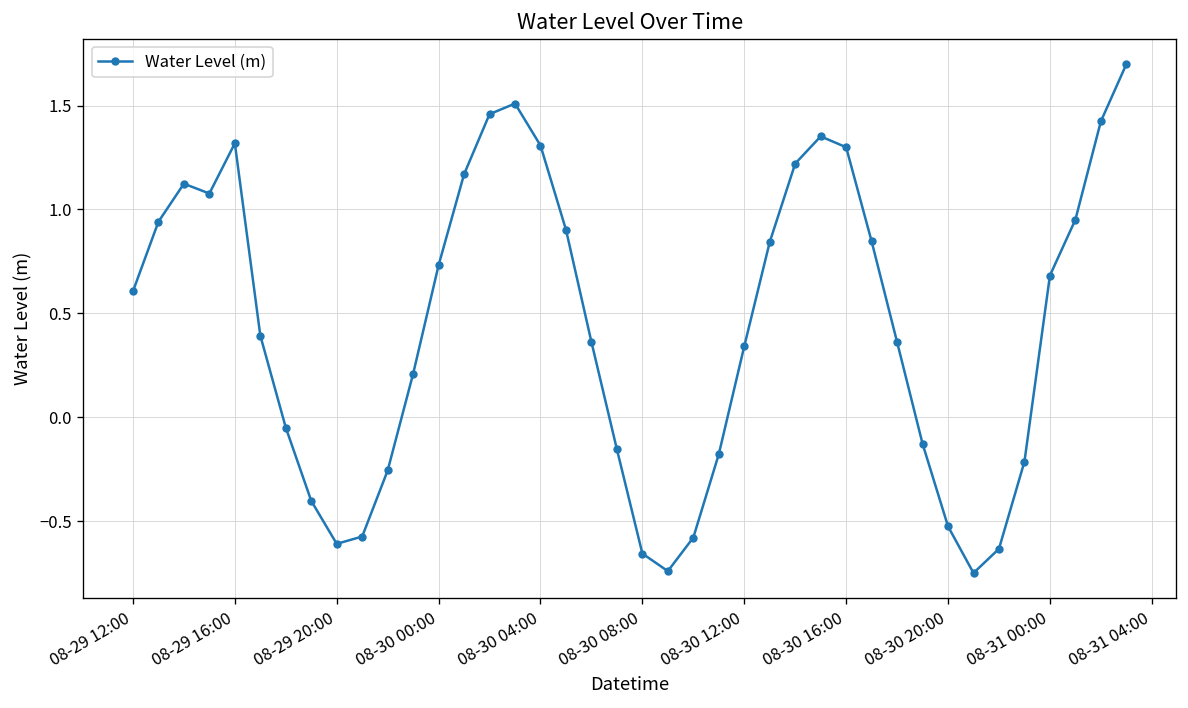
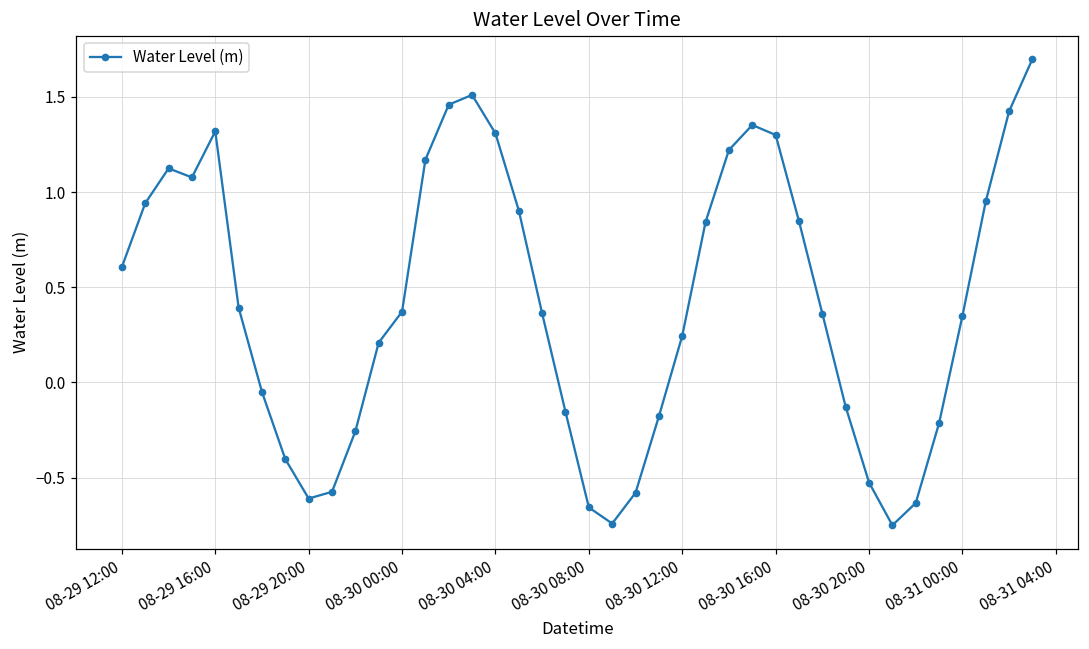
  {
    "08-29 12:00": 0.61,
    "08-29 16:00": 1.32,
    "08-29 20:00": -0.61,
-   "08-30 00:00": 0.73,
+   "08-30 00:00": 0.37,
    "08-30 04:00": 1.31,
    "08-30 08:00": -0.66,
-   "08-30 12:00": 0.34,
+   "08-30 12:00": 0.25,
    "08-30 16:00": 1.30,
    "08-30 20:00": -0.52,
-   "08-31 00:00": 0.68
+   "08-31 00:00": 0.35
  }
